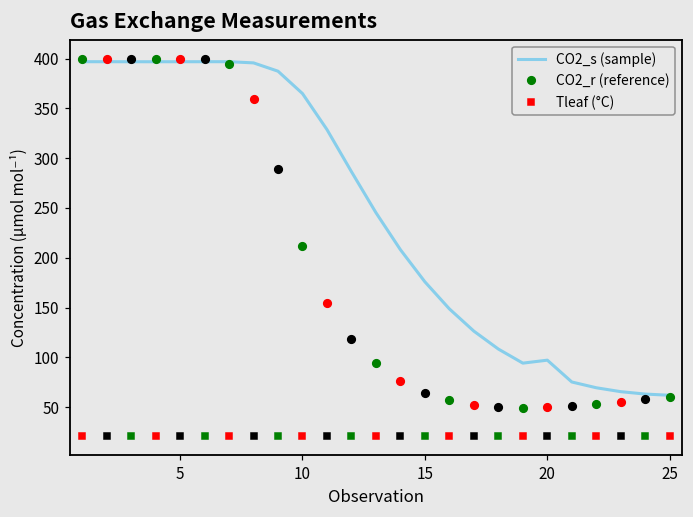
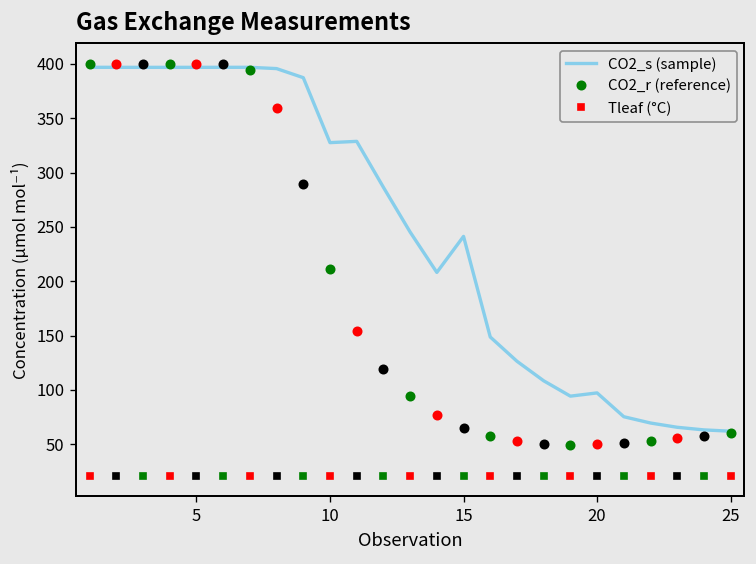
  {
    "CO2_s (sample)": {
      "5": 400,
-     "10": 360,
-     "15": 180,
+     "10": 330,
+     "15": 240,
      "20": 100
    }
  }
